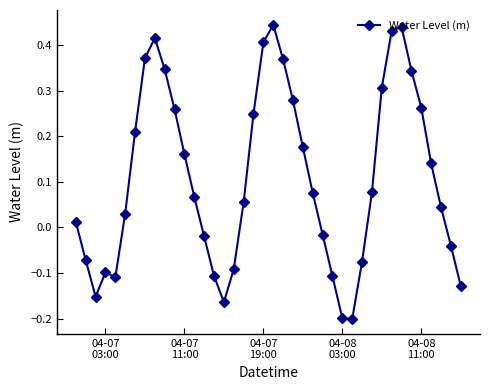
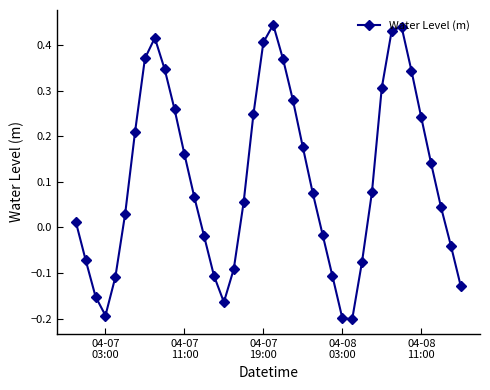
  {
-   "04-07 03:00": -0.10,
+   "04-07 03:00": -0.19,
    "04-07 11:00": 0.16,
    "04-07 19:00": 0.41,
    "04-08 03:00": -0.20,
-   "04-08 11:00": 0.26
+   "04-08 11:00": 0.24
  }
